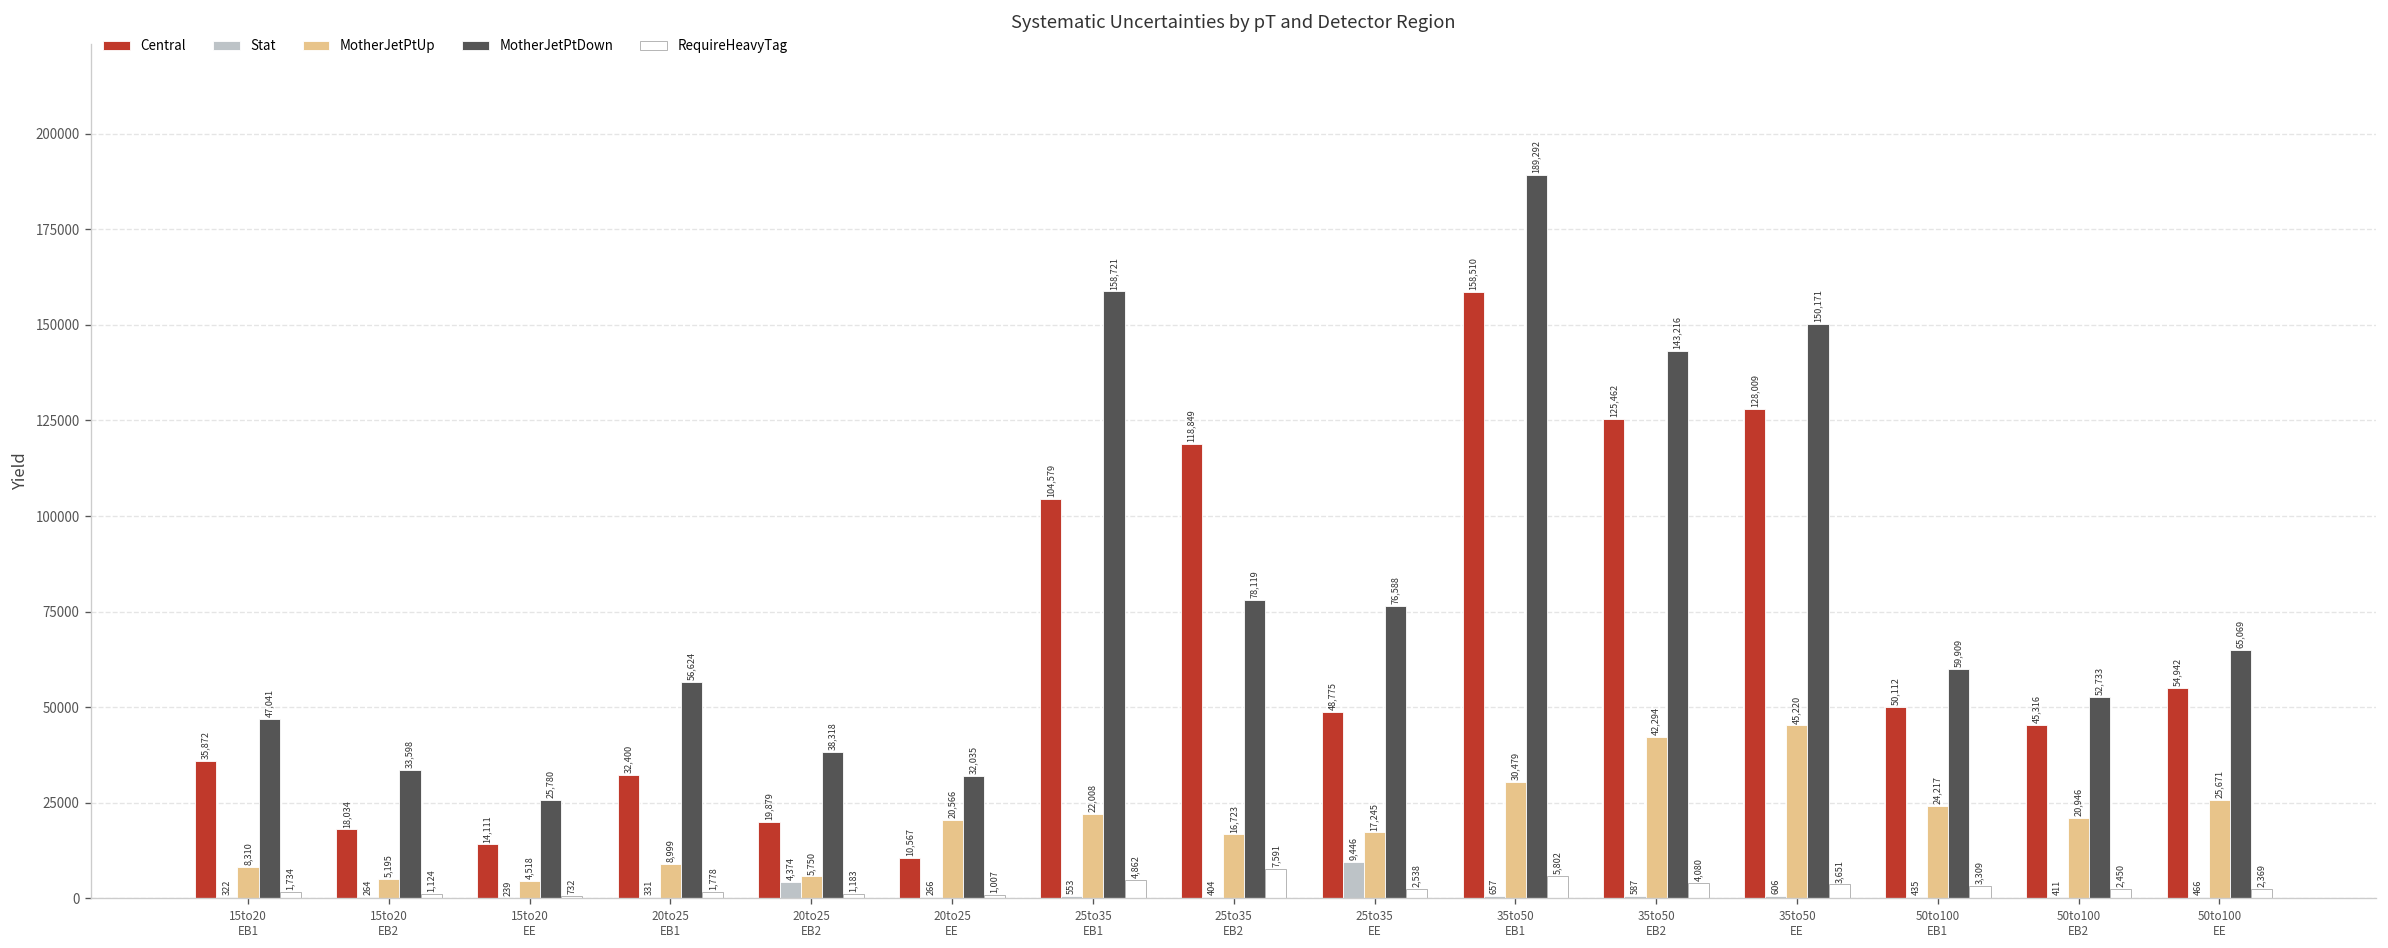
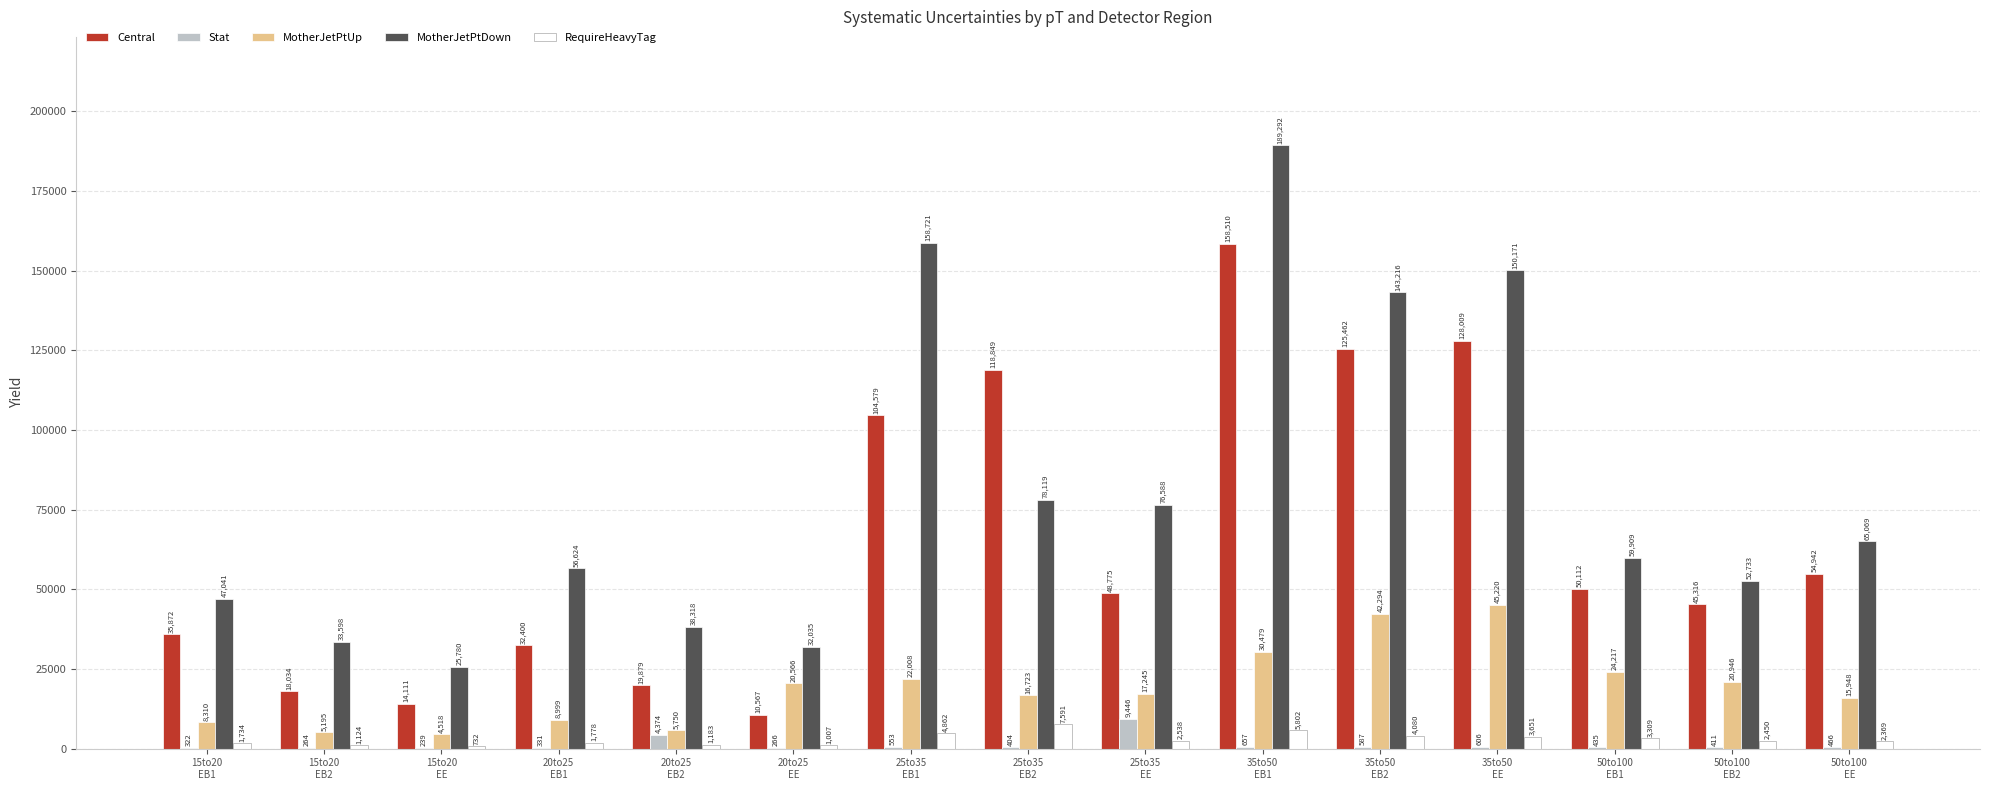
  {
    "Central": {
      "15to20 EB1": "35,872",
      "15to20 EB2": "18,034",
      "15to20 EE": "14,111",
      "20to25 EB1": "32,400",
      "20to25 EB2": "19,879",
      "20to25 EE": "10,567",
      "25to35 EB1": "104,579",
      "25to35 EB2": "118,849",
      "25to35 EE": "48,775",
      "35to50 EB1": "158,510",
      "35to50 EB2": "125,462",
      "35to50 EE": "128,009",
      "50to100 EB1": "50,112",
      "50to100 EB2": "45,316",
      "50to100 EE": "54,942"
    },
    "Stat": {
      "15to20 EB1": "322",
      "15to20 EB2": "264",
      "15to20 EE": "239",
      "20to25 EB1": "331",
      "20to25 EB2": "4,374",
      "20to25 EE": "266",
      "25to35 EB1": "553",
      "25to35 EB2": "404",
      "25to35 EE": "9,446",
      "35to50 EB1": "657",
      "35to50 EB2": "587",
      "35to50 EE": "606",
      "50to100 EB1": "435",
      "50to100 EB2": "411",
      "50to100 EE": "466"
    },
    "MotherJetPtUp": {
      "15to20 EB1": "8,310",
      "15to20 EB2": "5,195",
      "15to20 EE": "4,518",
      "20to25 EB1": "8,999",
      "20to25 EB2": "5,750",
      "20to25 EE": "20,566",
      "25to35 EB1": "22,008",
      "25to35 EB2": "16,723",
      "25to35 EE": "17,245",
      "35to50 EB1": "30,479",
      "35to50 EB2": "42,294",
      "35to50 EE": "45,220",
      "50to100 EB1": "24,217",
      "50to100 EB2": "20,946",
-     "50to100 EE": "25,671"
+     "50to100 EE": "15,948"
    },
    "MotherJetPtDown": {
      "15to20 EB1": "47,041",
      "15to20 EB2": "33,598",
      "15to20 EE": "25,780",
      "20to25 EB1": "56,624",
      "20to25 EB2": "38,318",
      "20to25 EE": "32,035",
      "25to35 EB1": "158,721",
      "25to35 EB2": "78,119",
      "25to35 EE": "76,588",
      "35to50 EB1": "189,292",
      "35to50 EB2": "143,216",
      "35to50 EE": "150,171",
      "50to100 EB1": "59,909",
      "50to100 EB2": "52,733",
      "50to100 EE": "65,069"
    },
    "RequireHeavyTag": {
      "15to20 EB1": "1,734",
      "15to20 EB2": "1,124",
      "15to20 EE": "732",
      "20to25 EB1": "1,778",
      "20to25 EB2": "1,183",
      "20to25 EE": "1,007",
      "25to35 EB1": "4,862",
      "25to35 EB2": "7,591",
      "25to35 EE": "2,538",
      "35to50 EB1": "5,802",
      "35to50 EB2": "4,080",
      "35to50 EE": "3,651",
      "50to100 EB1": "3,309",
      "50to100 EB2": "2,450",
      "50to100 EE": "2,369"
    }
  }
